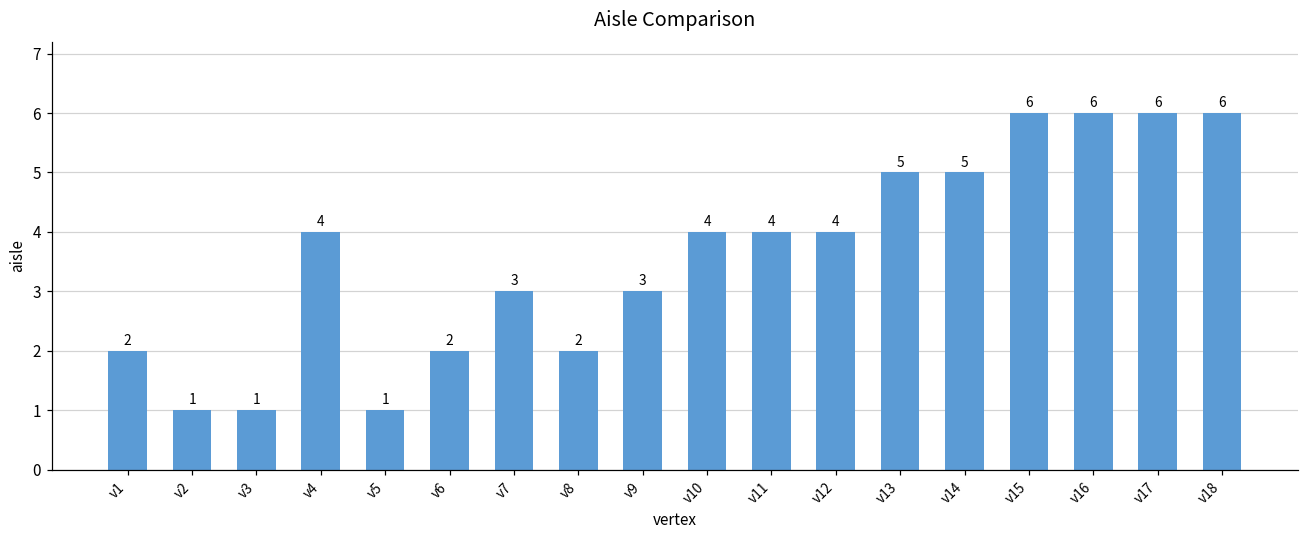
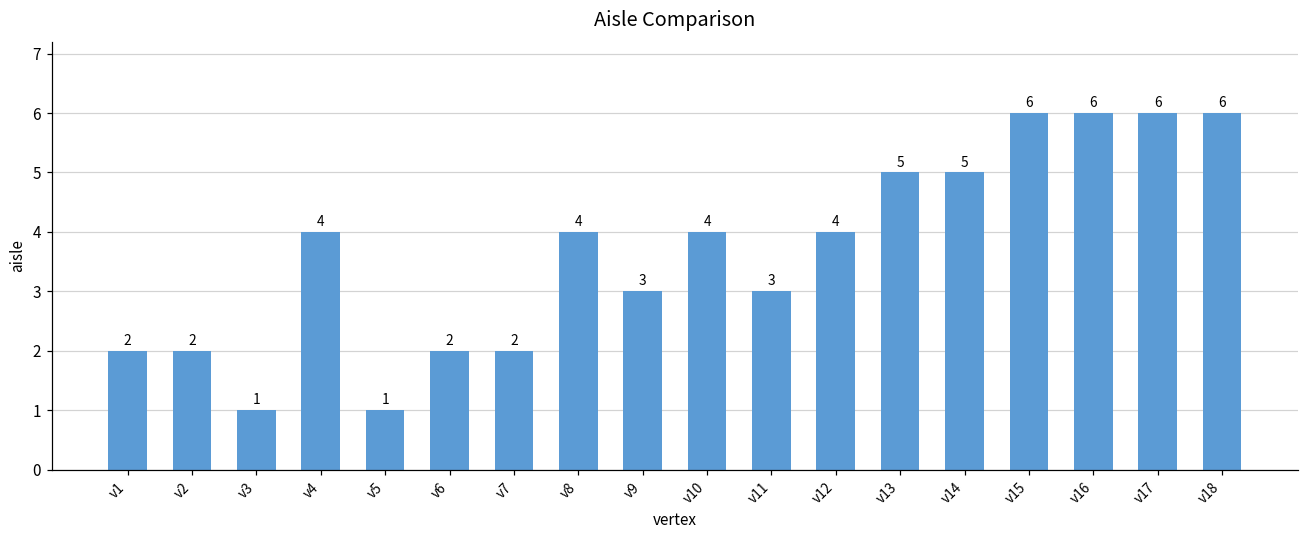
  {
    "v1": 2,
-   "v2": 1,
+   "v2": 2,
    "v3": 1,
    "v4": 4,
    "v5": 1,
    "v6": 2,
-   "v7": 3,
-   "v8": 2,
+   "v7": 2,
+   "v8": 4,
    "v9": 3,
    "v10": 4,
-   "v11": 4,
+   "v11": 3,
    "v12": 4,
    "v13": 5,
    "v14": 5,
    "v15": 6,
    "v16": 6,
    "v17": 6,
    "v18": 6
  }
